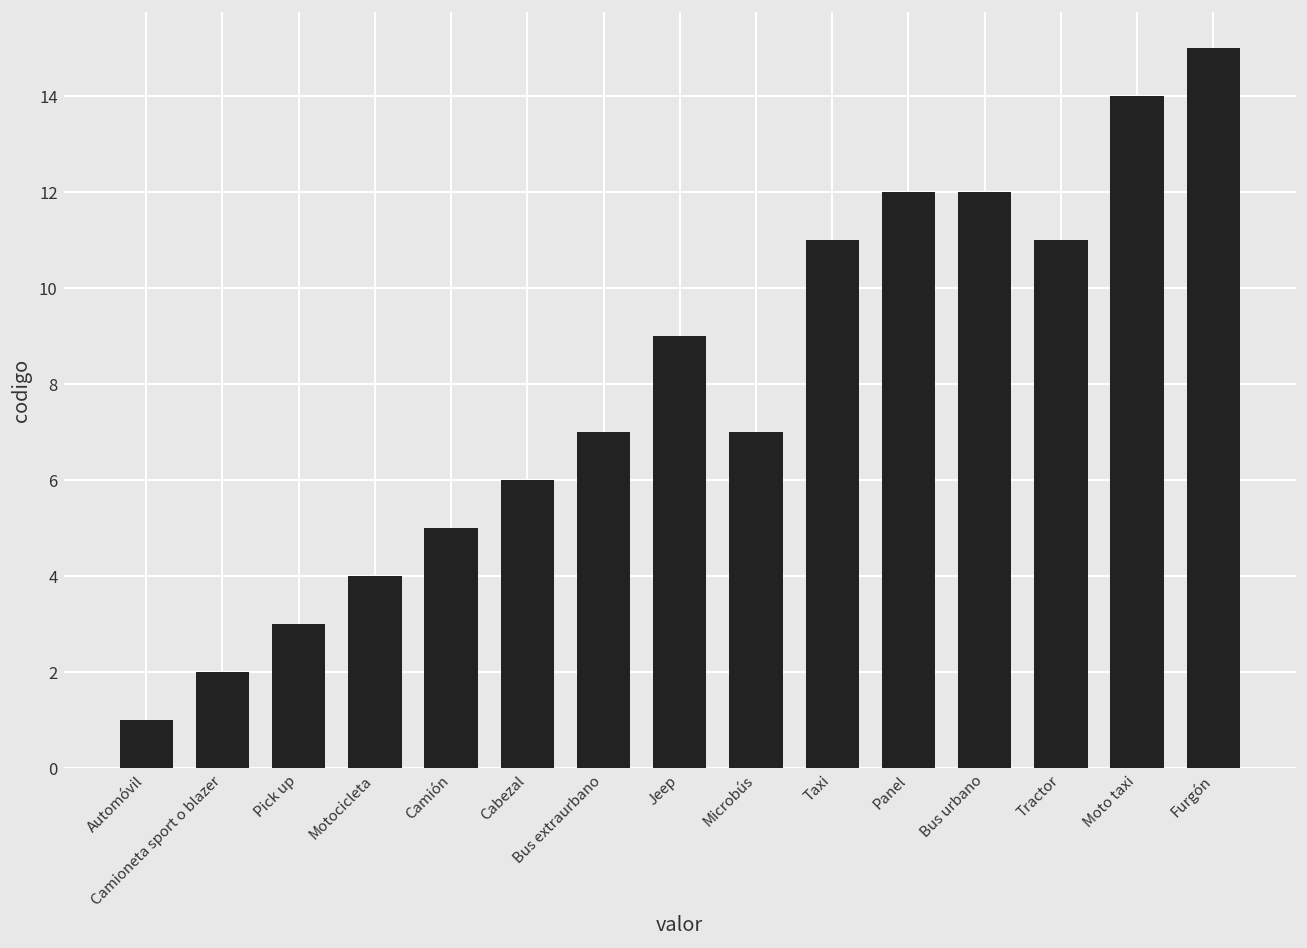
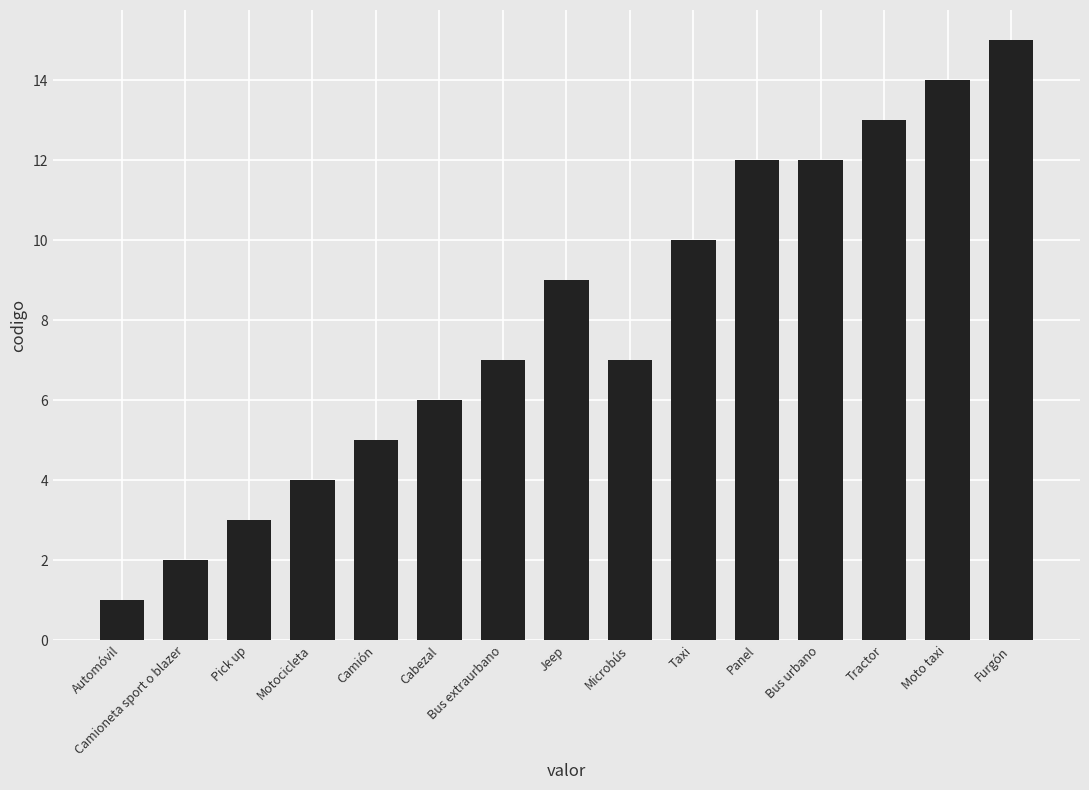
  {
    "Automóvil": 1,
    "Camioneta sport o blazer": 2,
    "Pick up": 3,
    "Motocicleta": 4,
    "Camión": 5,
    "Cabezal": 6,
    "Bus extraurbano": 7,
    "Jeep": 9,
    "Microbús": 7,
-   "Taxi": 11,
+   "Taxi": 10,
    "Panel": 12,
    "Bus urbano": 12,
-   "Tractor": 11,
+   "Tractor": 13,
    "Moto taxi": 14,
    "Furgón": 15
  }
